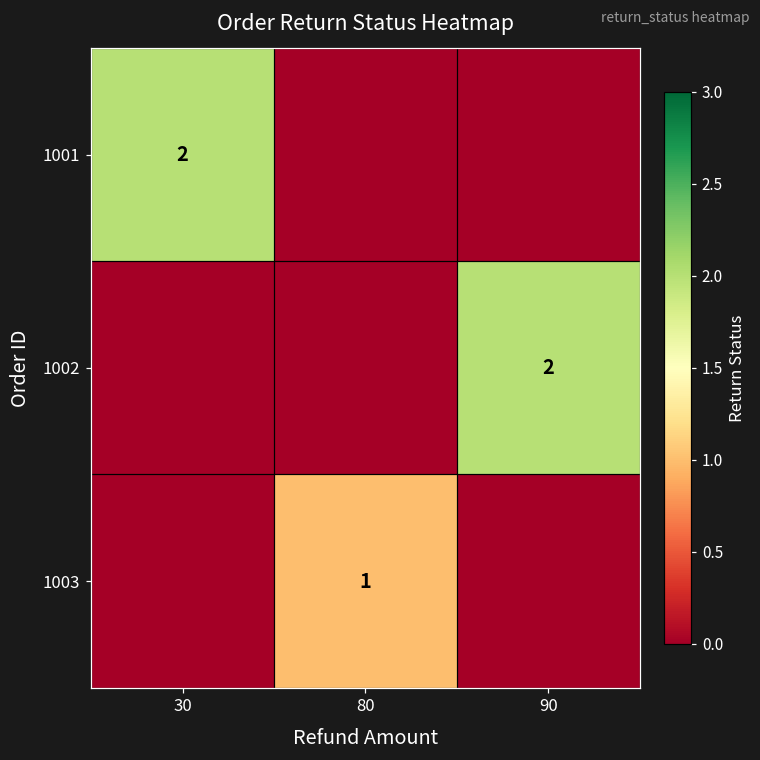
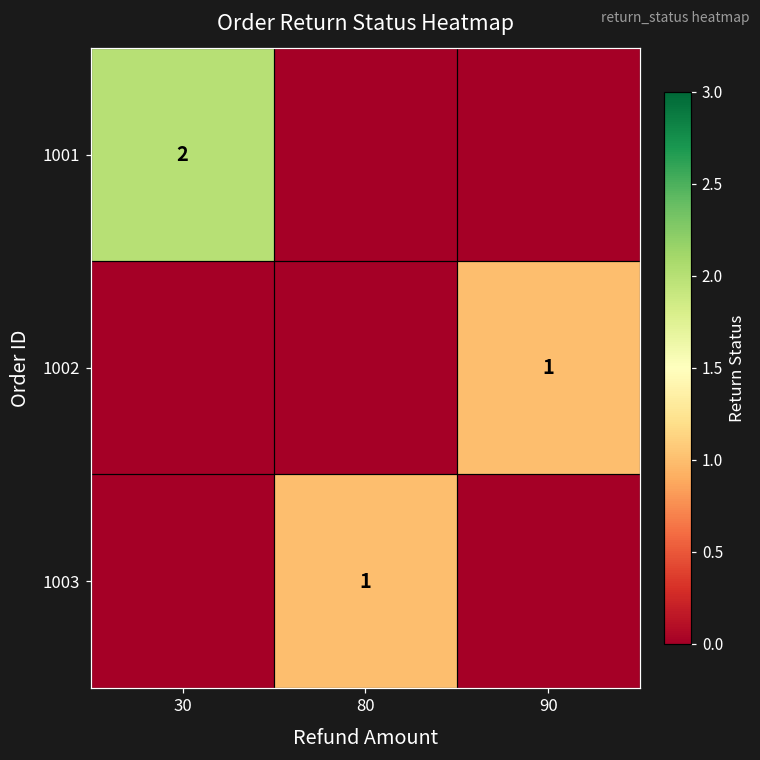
  {
    "1001": {
      "30": 2
    },
    "1002": {
-     "90": 2
+     "90": 1
    },
    "1003": {
      "80": 1
    }
  }
